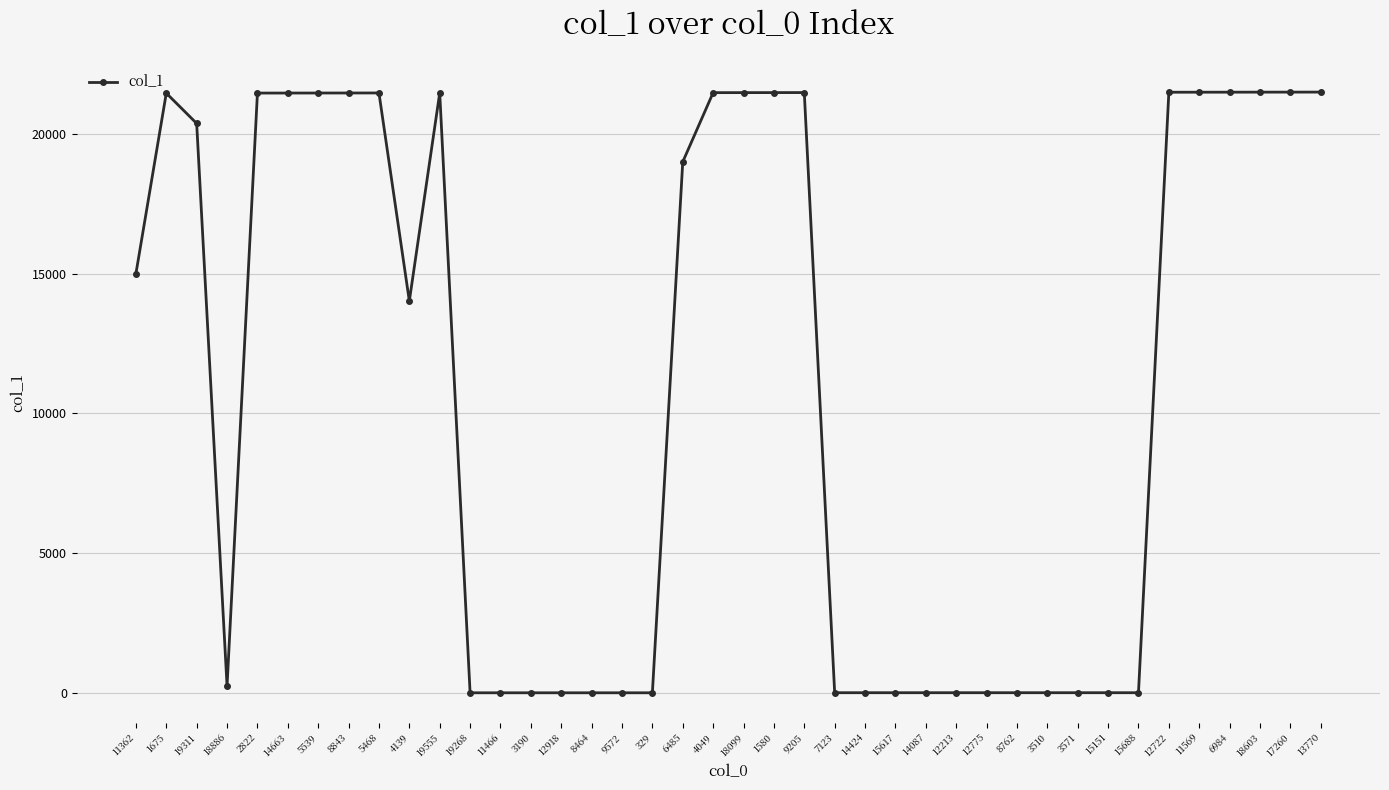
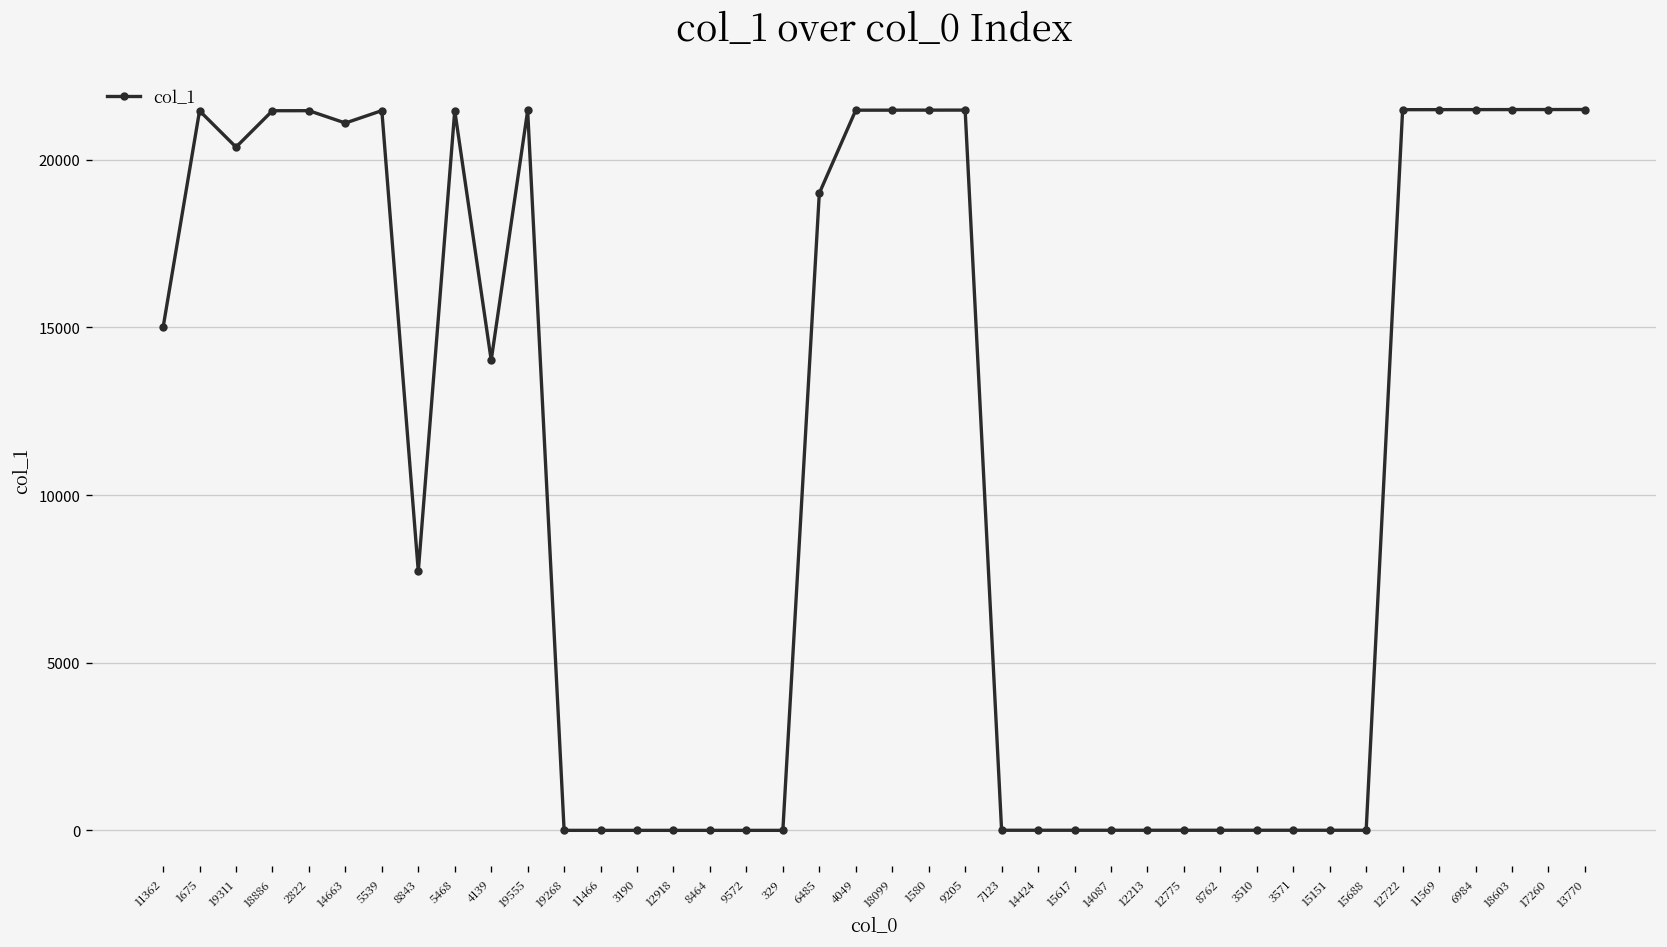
  {
    "11362": 15000,
    "1675": 21500,
    "19311": 20400,
-   "18886": 200,
+   "18886": 21500,
    "2822": 21500,
-   "14663": 21500,
+   "14663": 21100,
    "5539": 21500,
-   "8843": 21500,
+   "8843": 7700,
    "5468": 21500,
    "4139": 14000,
    "19555": 21500,
    "19268": 0,
    "11466": 0,
    "3190": 0,
    "12918": 0,
    "8464": 0,
    "9572": 0,
    "329": 0,
    "6485": 19000,
    "4049": 21500,
    "18099": 21500,
    "1580": 21500,
    "9205": 21500,
    "7123": 0,
    "14424": 0,
    "15617": 0,
    "14087": 0,
    "12213": 0,
    "12775": 0,
    "8762": 0,
    "3510": 0,
    "3571": 0,
    "15151": 0,
    "15688": 0,
    "12722": 21500,
    "11569": 21500,
    "6984": 21500,
    "18603": 21500,
    "17260": 21500,
    "13770": 21500
  }
